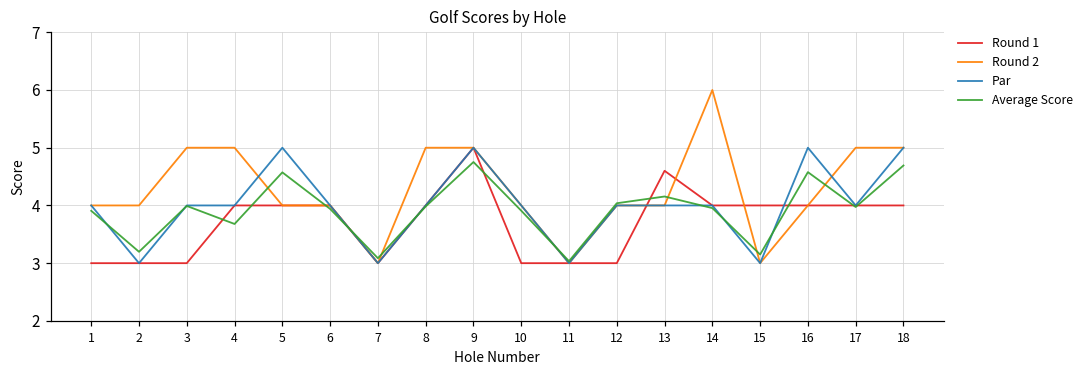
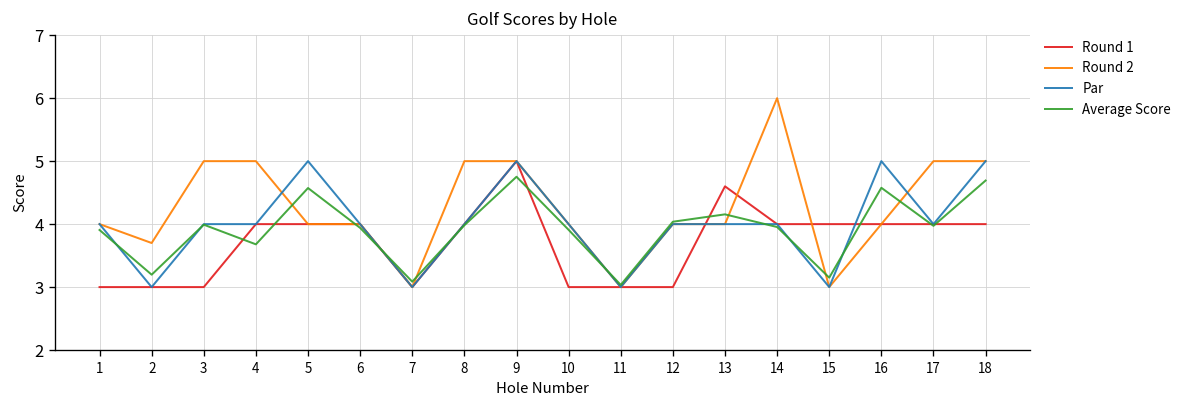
  {
    "Round 1": {
      "1": 3.0,
      "3": 3.0,
      "10": 3.0,
      "12": 3.0,
      "13": 4.6,
      "15": 4.0,
      "18": 4.0
    },
    "Round 2": {
-     "2": 4.0,
+     "2": 3.7,
      "3": 5.0,
      "4": 5.0,
      "8": 5.0,
      "14": 6.0,
      "17": 5.0
    },
    "Par": {
      "5": 5.0,
      "16": 5.0
    },
    "Average Score": {
      "1": 3.9,
      "2": 3.2,
      "4": 3.7,
      "5": 4.6,
      "6": 3.9,
      "7": 3.1,
      "9": 4.8,
      "10": 3.9,
      "13": 4.2,
      "15": 3.2,
      "16": 4.6,
      "18": 4.7
    }
  }
